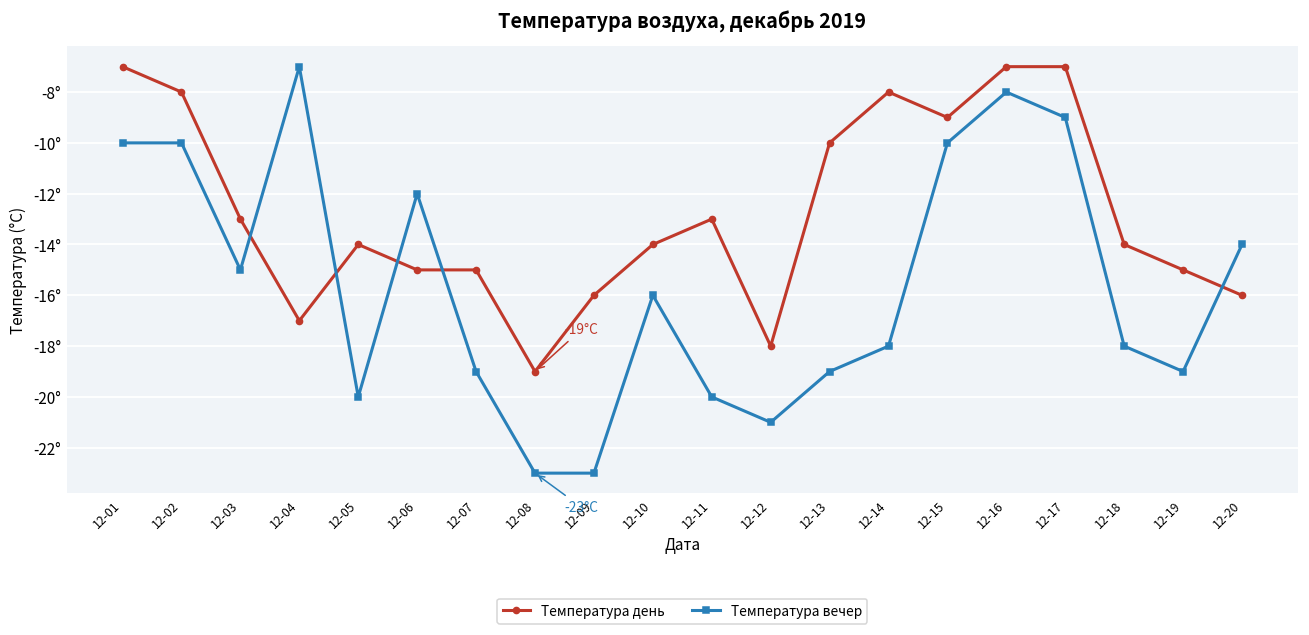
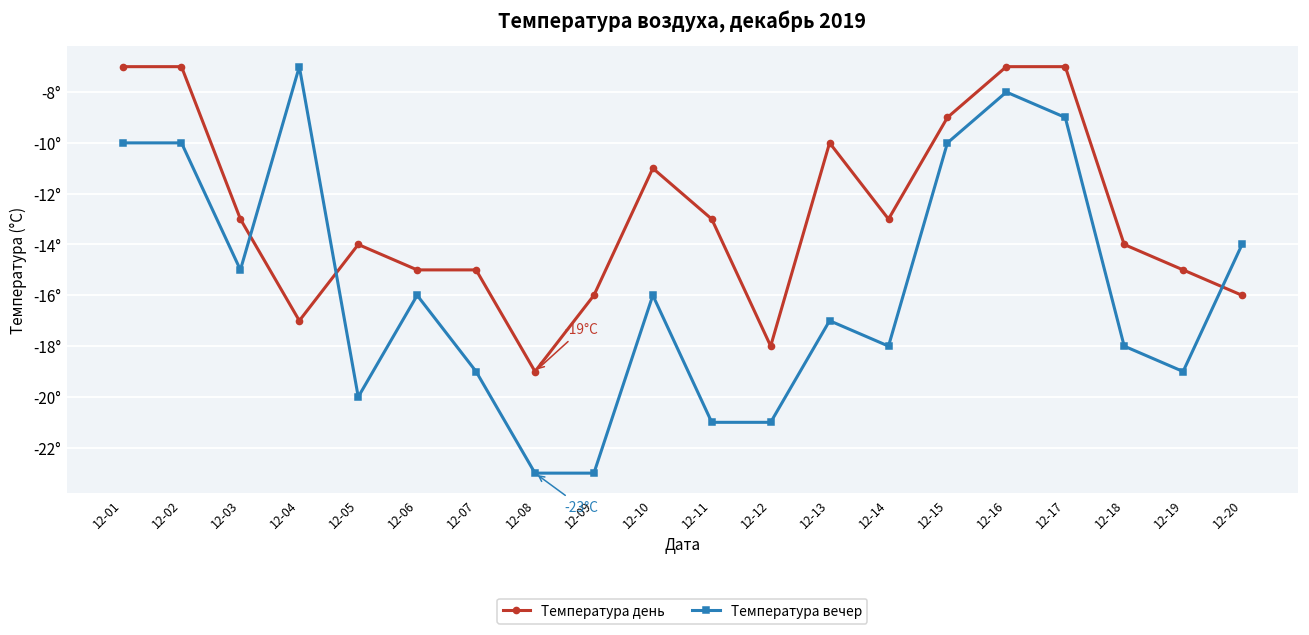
  {
    "Температура день": {
      "12-01": "-7°",
-     "12-02": "-8°",
+     "12-02": "-7°",
      "12-03": "-13°",
      "12-04": "-17°",
      "12-05": "-14°",
      "12-06": "-15°",
      "12-07": "-15°",
      "12-09": "-16°",
-     "12-10": "-14°",
+     "12-10": "-11°",
      "12-11": "-13°",
      "12-12": "-18°",
      "12-13": "-10°",
-     "12-14": "-8°",
+     "12-14": "-13°",
      "12-15": "-9°",
      "12-16": "-7°",
      "12-17": "-7°",
      "12-18": "-14°",
      "12-19": "-15°",
      "12-20": "-16°"
    },
    "Температура вечер": {
      "12-01": "-10°",
      "12-02": "-10°",
      "12-03": "-15°",
      "12-04": "-7°",
      "12-05": "-20°",
-     "12-06": "-12°",
+     "12-06": "-16°",
      "12-07": "-19°",
      "12-10": "-16°",
-     "12-11": "-20°",
+     "12-11": "-21°",
      "12-12": "-21°",
-     "12-13": "-19°",
+     "12-13": "-17°",
      "12-14": "-18°",
      "12-15": "-10°",
      "12-16": "-8°",
      "12-17": "-9°",
      "12-18": "-18°",
      "12-19": "-19°",
      "12-20": "-14°"
    }
  }
